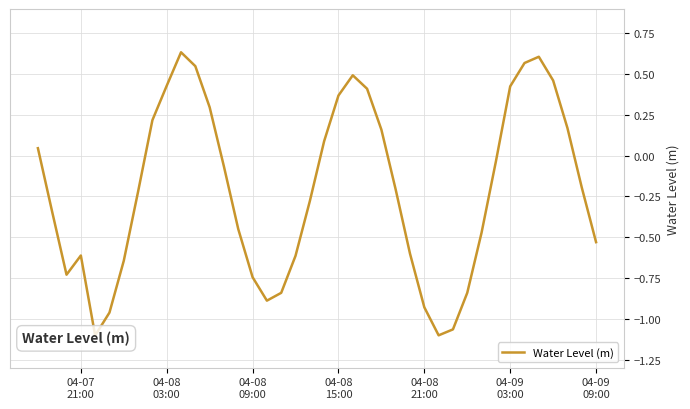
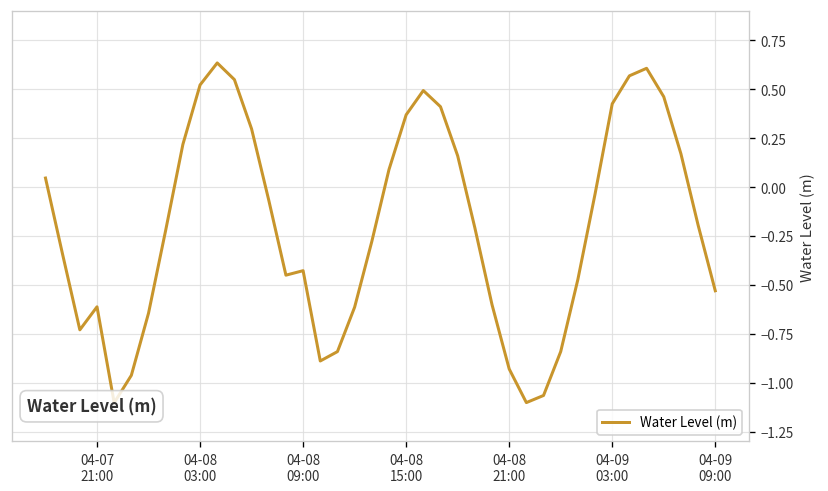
  {
    "04-07 21:00": -0.61,
-   "04-08 03:00": 0.43,
-   "04-08 09:00": -0.74,
+   "04-08 03:00": 0.52,
+   "04-08 09:00": -0.43,
    "04-08 15:00": 0.37,
    "04-08 21:00": -0.93,
    "04-09 03:00": 0.43,
    "04-09 09:00": -0.53
  }
